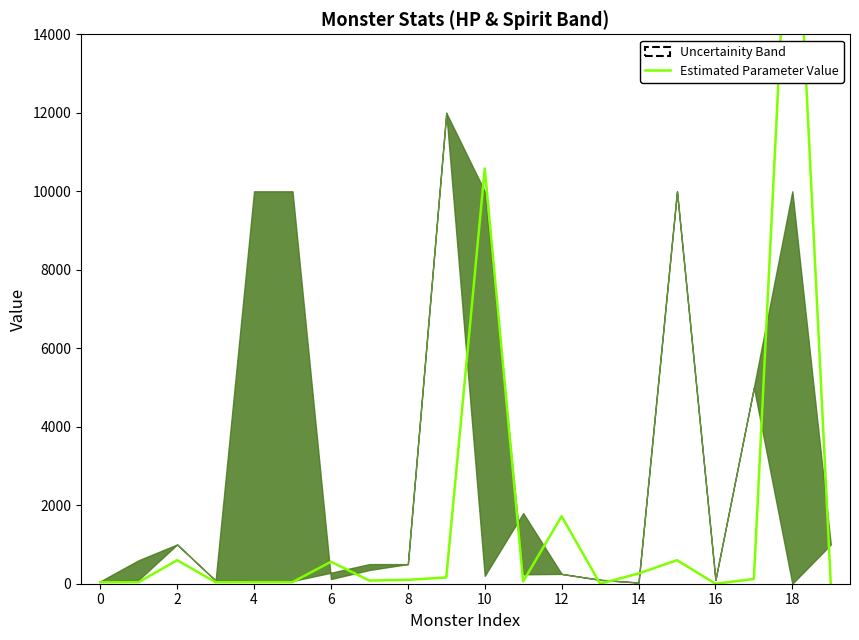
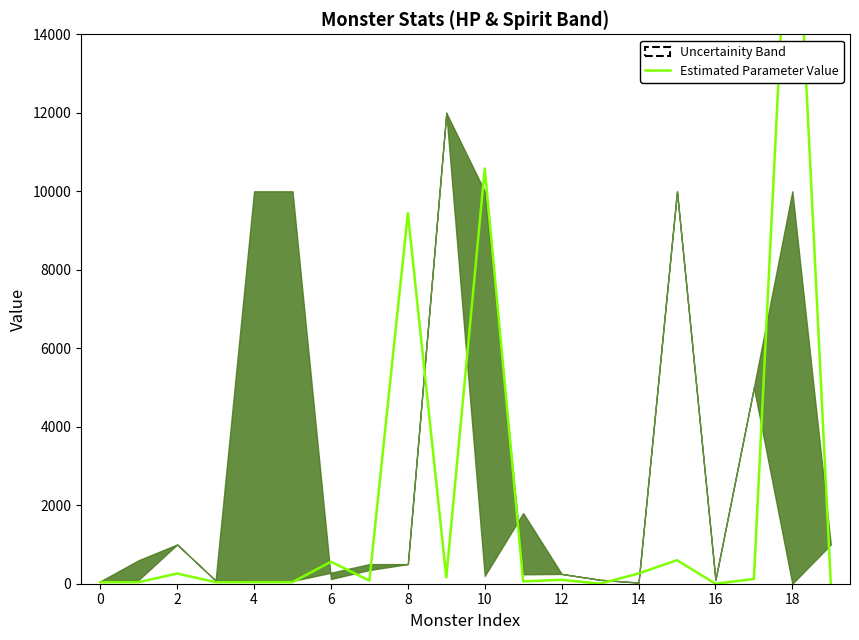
  {
    "Estimated Parameter Value": {
-     "2": 600,
+     "2": 300,
      "4": 0,
      "6": 600,
-     "8": 100,
+     "8": 9400,
      "10": 10600,
-     "12": 1700,
+     "12": 100,
      "14": 300,
      "16": 0
    }
  }
